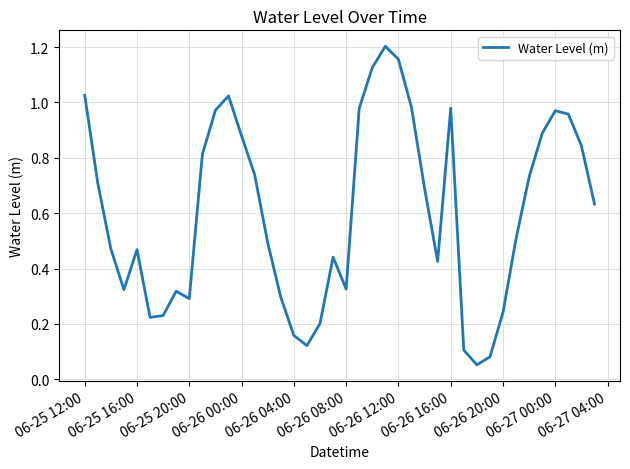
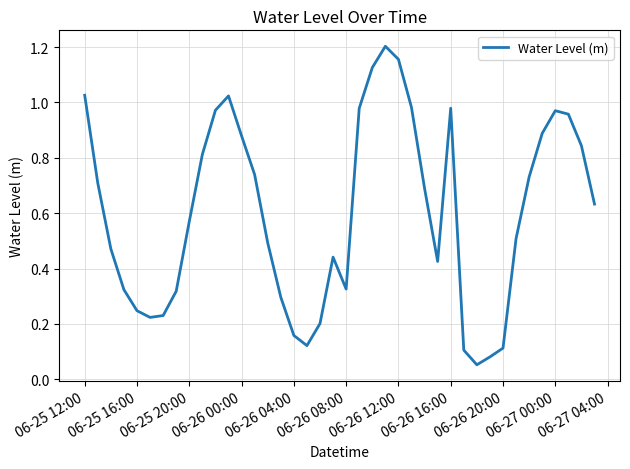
  {
    "06-25 12:00": 1.03,
-   "06-25 16:00": 0.47,
-   "06-25 20:00": 0.29,
+   "06-25 16:00": 0.25,
+   "06-25 20:00": 0.57,
    "06-26 00:00": 0.88,
    "06-26 04:00": 0.16,
    "06-26 08:00": 0.33,
    "06-26 12:00": 1.16,
    "06-26 16:00": 0.98,
-   "06-26 20:00": 0.24,
+   "06-26 20:00": 0.11,
    "06-27 00:00": 0.97
  }
